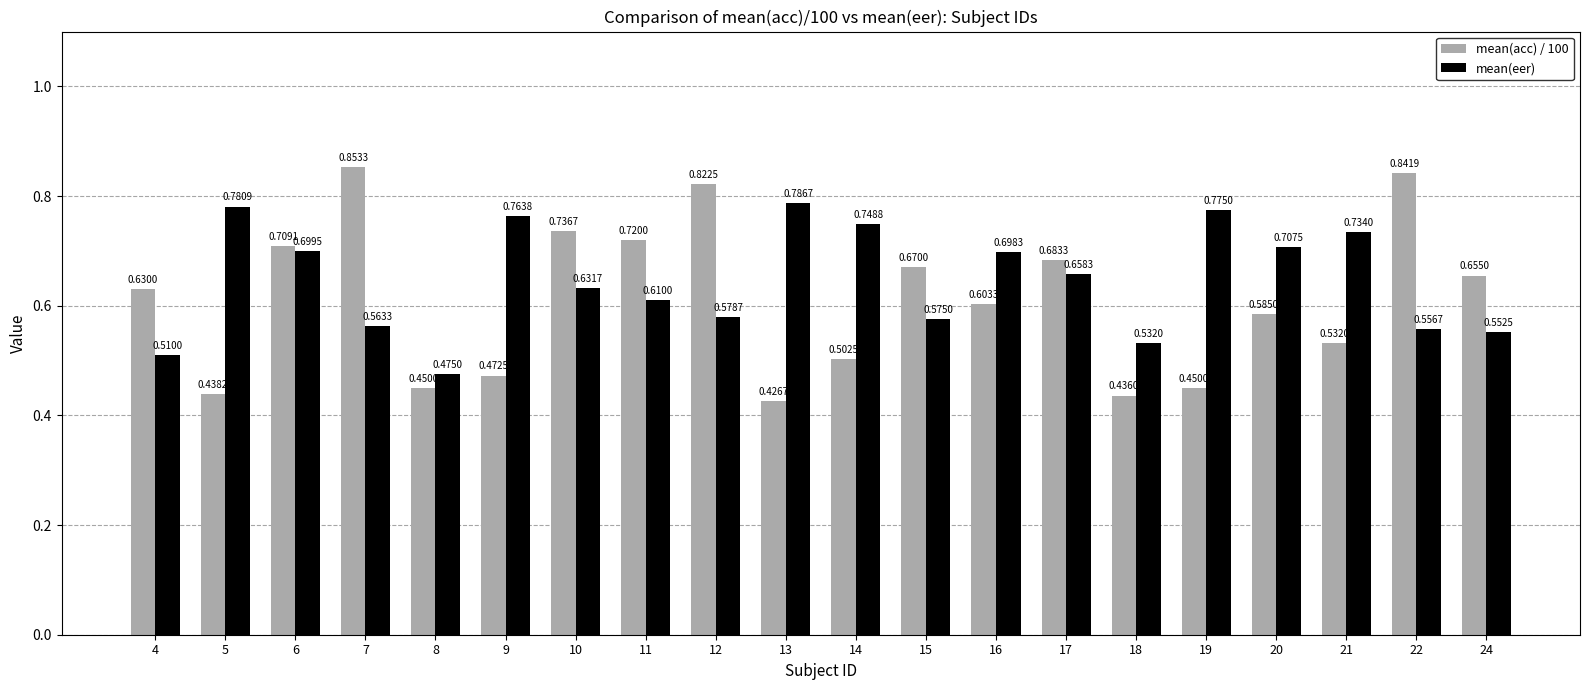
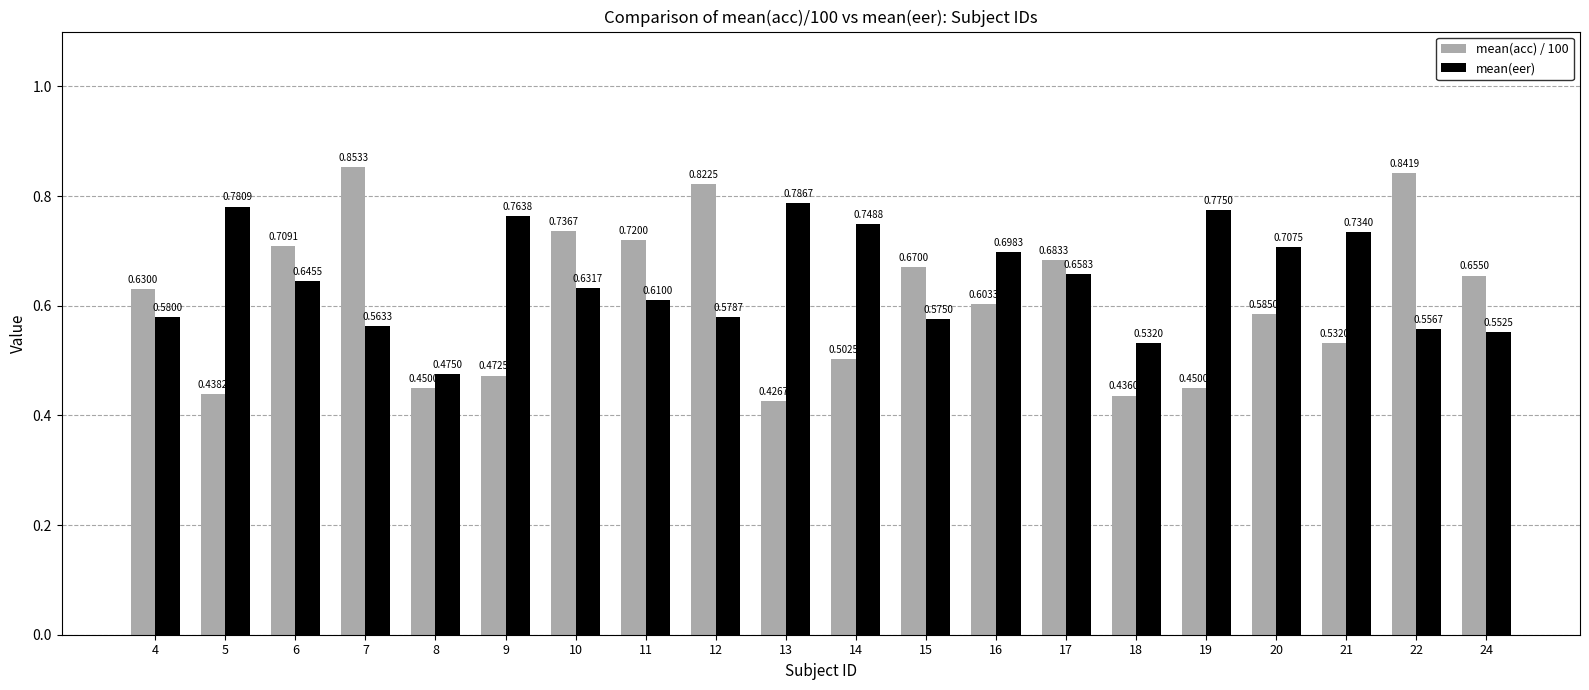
  {
    "mean(acc) / 100": {
      "4": 0.6300,
      "5": 0.4382,
      "6": 0.7091,
      "7": 0.8533,
      "8": 0.4500,
      "9": 0.4725,
      "10": 0.7367,
      "11": 0.7200,
      "12": 0.8225,
      "13": 0.4267,
      "14": 0.5025,
      "15": 0.6700,
      "16": 0.6033,
      "17": 0.6833,
      "18": 0.4360,
      "19": 0.4500,
      "20": 0.5850,
      "21": 0.5320,
      "22": 0.8419,
      "24": 0.6550
    },
    "mean(eer)": {
-     "4": 0.5100,
+     "4": 0.5800,
      "5": 0.7809,
-     "6": 0.6995,
+     "6": 0.6455,
      "7": 0.5633,
      "8": 0.4750,
      "9": 0.7638,
      "10": 0.6317,
      "11": 0.6100,
      "12": 0.5787,
      "13": 0.7867,
      "14": 0.7488,
      "15": 0.5750,
      "16": 0.6983,
      "17": 0.6583,
      "18": 0.5320,
      "19": 0.7750,
      "20": 0.7075,
      "21": 0.7340,
      "22": 0.5567,
      "24": 0.5525
    }
  }
